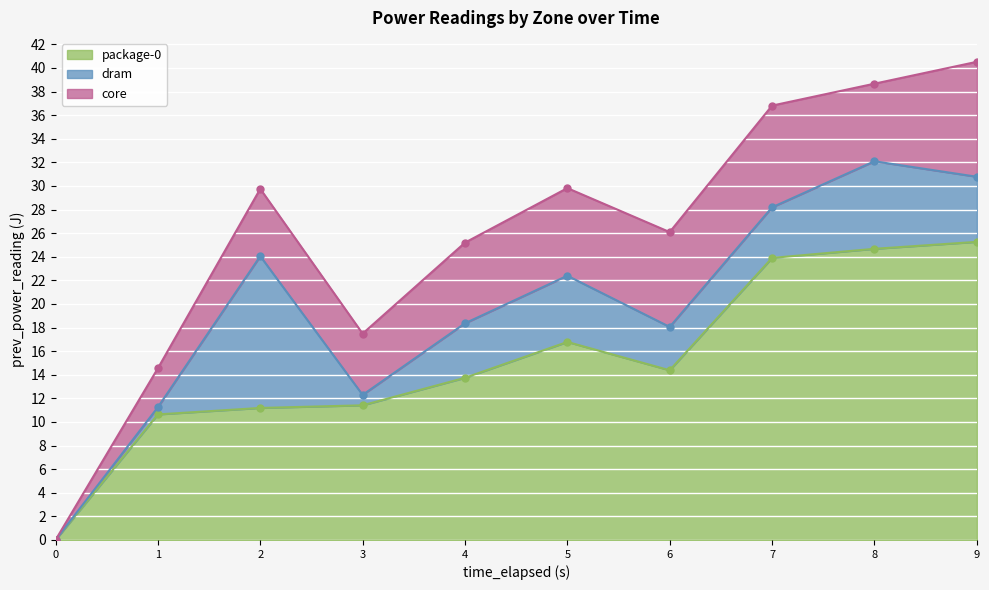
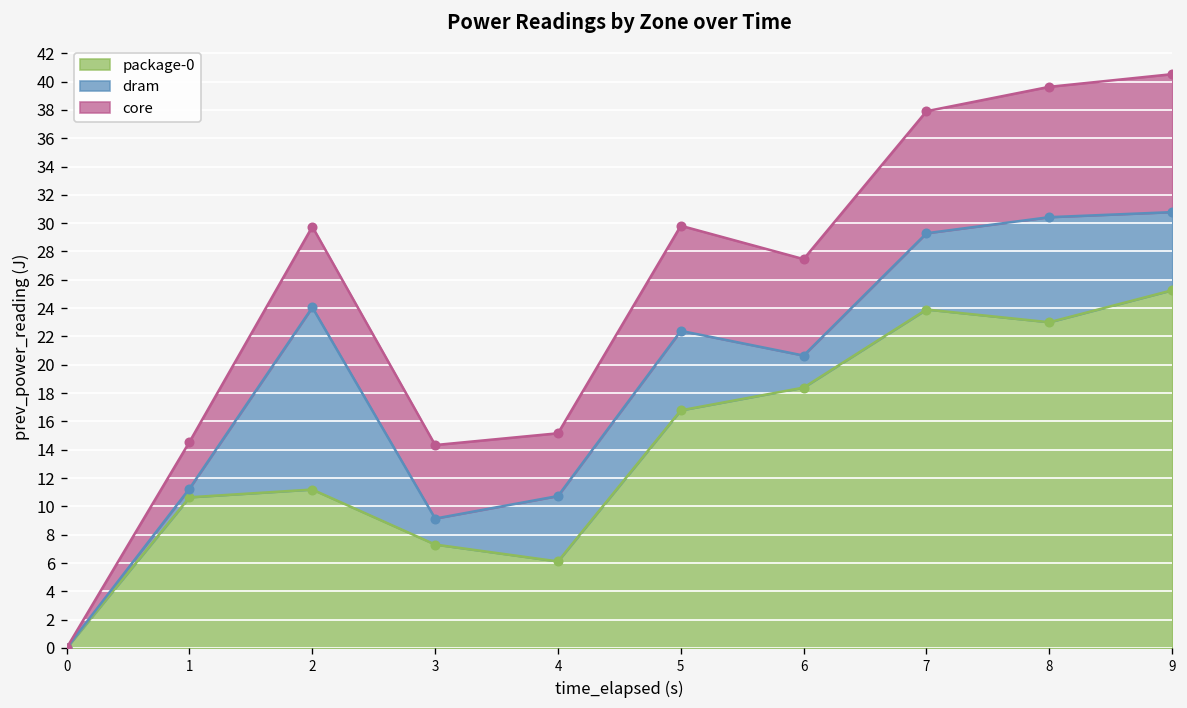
  {
    "package-0": {
      "1": 10.6,
      "2": 11.2,
-     "3": 11.4,
-     "4": 13.7,
+     "3": 7.3,
+     "4": 6.1,
      "5": 16.8,
-     "6": 14.4,
+     "6": 18.4,
      "7": 23.9,
-     "8": 24.7,
+     "8": 23.0,
      "9": 25.3
    },
    "dram": {
      "1": 0.6,
      "2": 12.9,
-     "3": 0.9,
+     "3": 1.8,
      "4": 4.6,
      "5": 5.6,
-     "6": 3.7,
-     "7": 4.3,
+     "6": 2.3,
+     "7": 5.4,
      "8": 7.4,
      "9": 5.5
    },
    "core": {
      "1": 3.3,
      "2": 5.7,
      "3": 5.2,
-     "4": 6.8,
+     "4": 4.4,
      "5": 7.4,
-     "6": 8.0,
+     "6": 6.8,
      "7": 8.6,
-     "8": 6.6,
+     "8": 9.2,
      "9": 9.7
    }
  }
